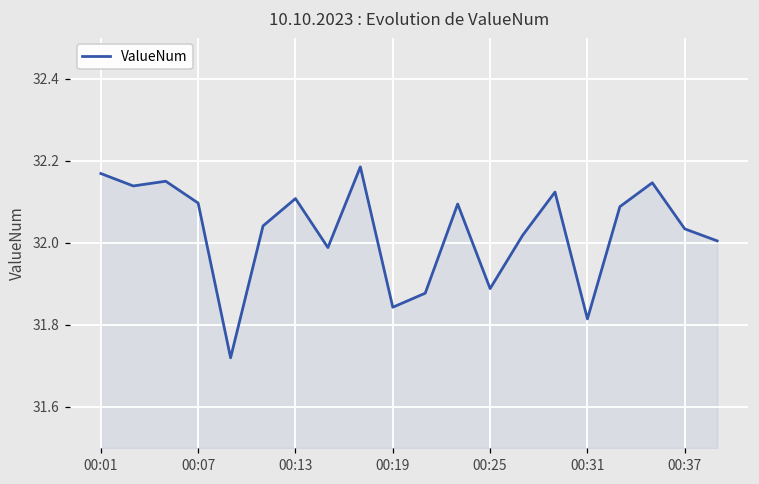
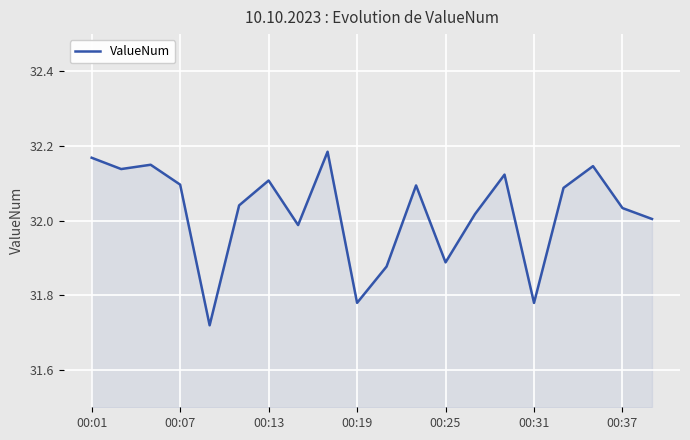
  {
    "00:01": 32.17,
    "00:07": 32.10,
    "00:13": 32.11,
-   "00:19": 31.84,
+   "00:19": 31.78,
    "00:25": 31.89,
-   "00:31": 31.81,
+   "00:31": 31.78,
    "00:37": 32.03
  }
